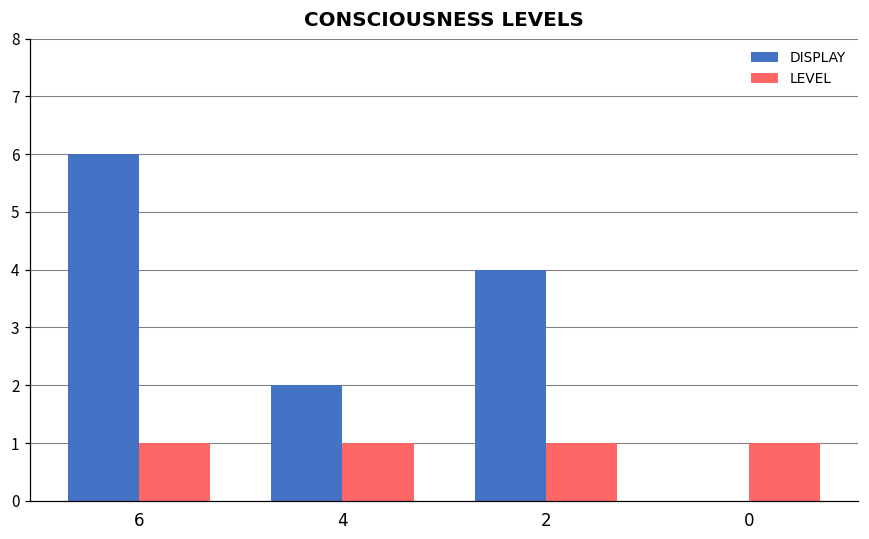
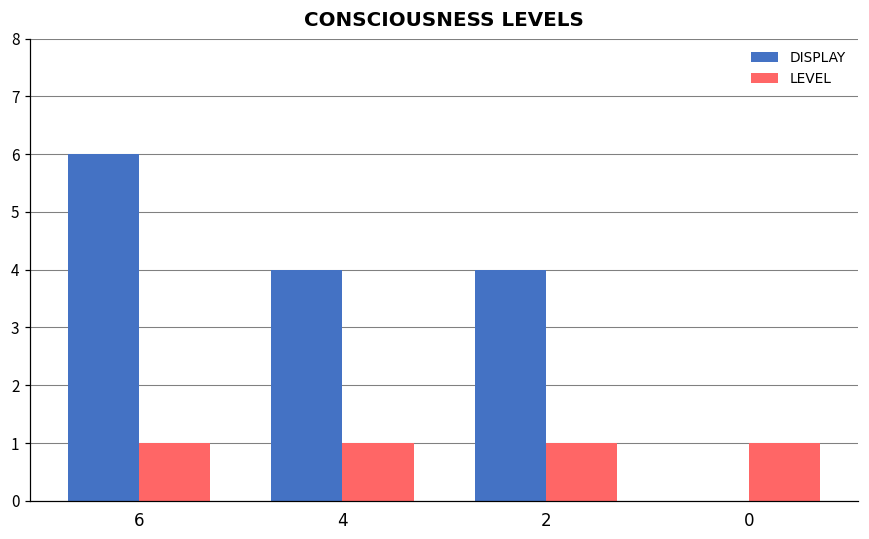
  {
    "DISPLAY": {
      "6": 6,
-     "4": 2,
+     "4": 4,
      "2": 4,
      "0": 0
    },
    "LEVEL": {
      "6": 1,
      "4": 1,
      "2": 1,
      "0": 1
    }
  }
